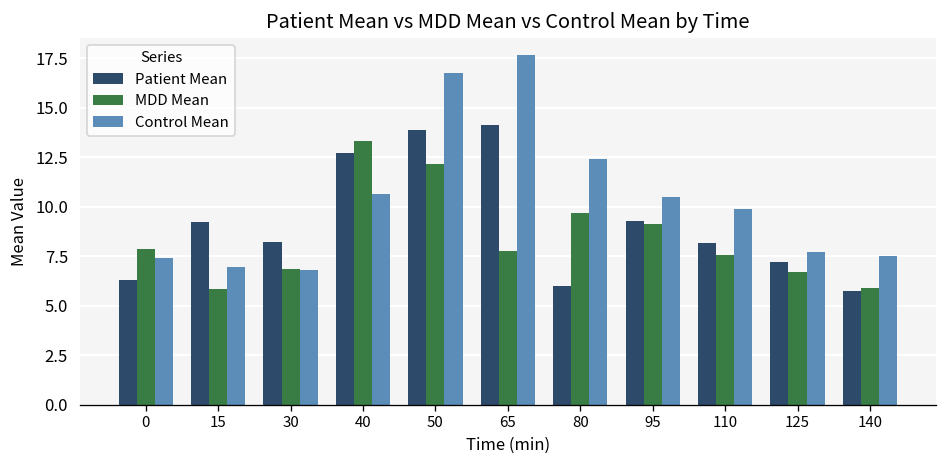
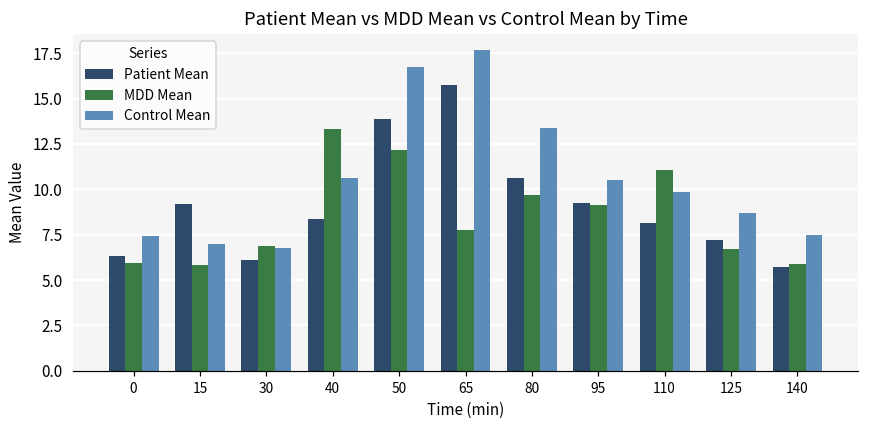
  {
    "Patient Mean": {
      "0": 6.3,
      "15": 9.2,
-     "30": 8.2,
-     "40": 12.7,
+     "30": 6.1,
+     "40": 8.3,
      "50": 13.9,
-     "65": 14.1,
-     "80": 6.0,
+     "65": 15.7,
+     "80": 10.6,
      "95": 9.2,
      "110": 8.2,
      "125": 7.2,
      "140": 5.7
    },
    "MDD Mean": {
-     "0": 7.8,
+     "0": 5.9,
      "15": 5.8,
      "30": 6.9,
      "40": 13.3,
      "50": 12.2,
      "65": 7.8,
      "80": 9.7,
      "95": 9.1,
-     "110": 7.6,
+     "110": 11.0,
      "125": 6.7,
      "140": 5.9
    },
    "Control Mean": {
      "0": 7.4,
      "15": 7.0,
      "30": 6.8,
      "40": 10.6,
      "50": 16.8,
      "65": 17.7,
-     "80": 12.4,
+     "80": 13.4,
      "95": 10.5,
      "110": 9.9,
-     "125": 7.7,
+     "125": 8.7,
      "140": 7.5
    }
  }
